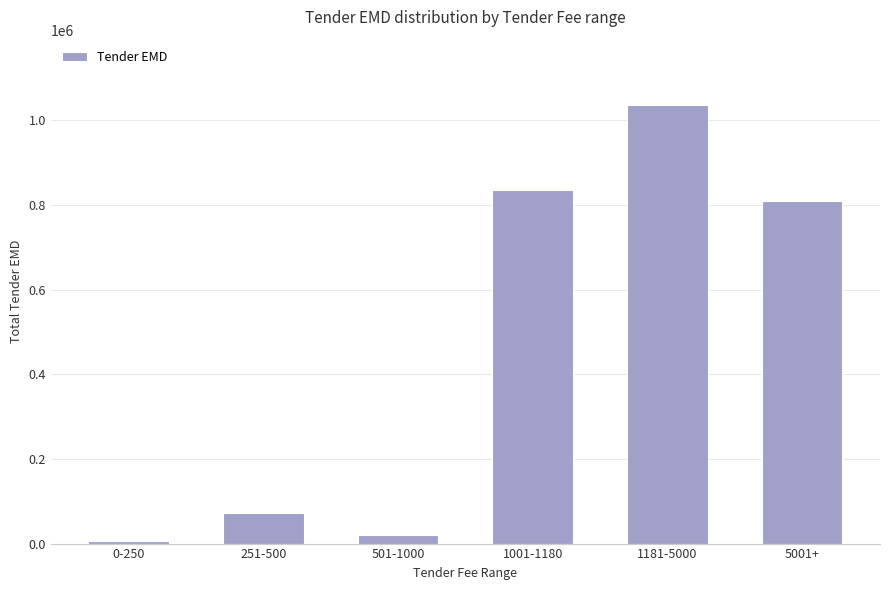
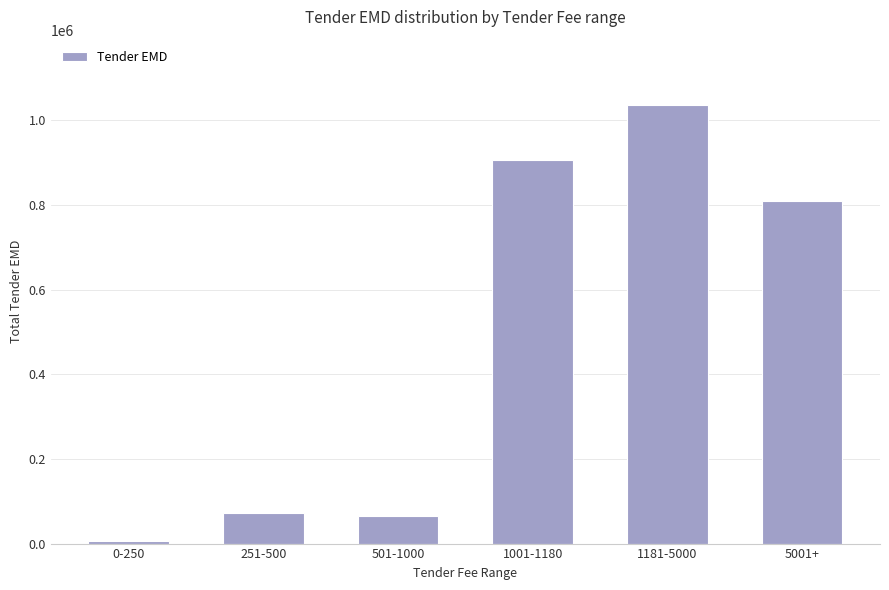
  {
    "0-250": 10000,
    "251-500": 70000,
-   "501-1000": 20000,
-   "1001-1180": 830000,
+   "501-1000": 60000,
+   "1001-1180": 910000,
    "1181-5000": 1040000,
    "5001+": 810000
  }
